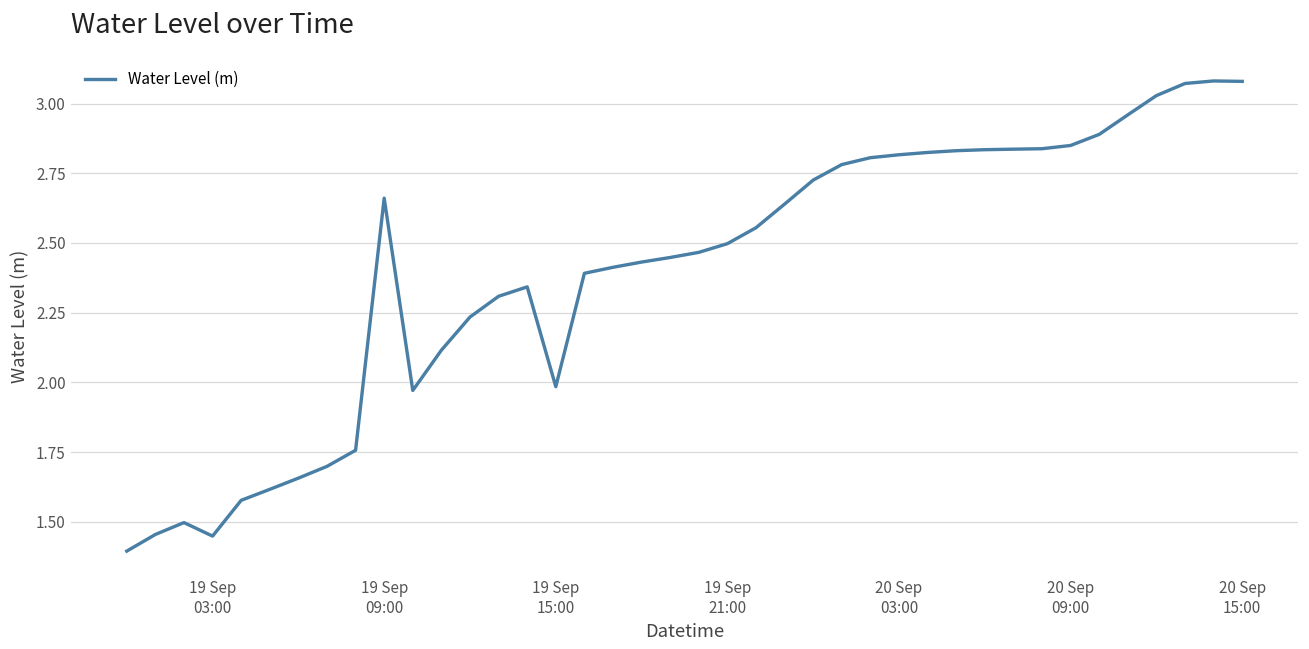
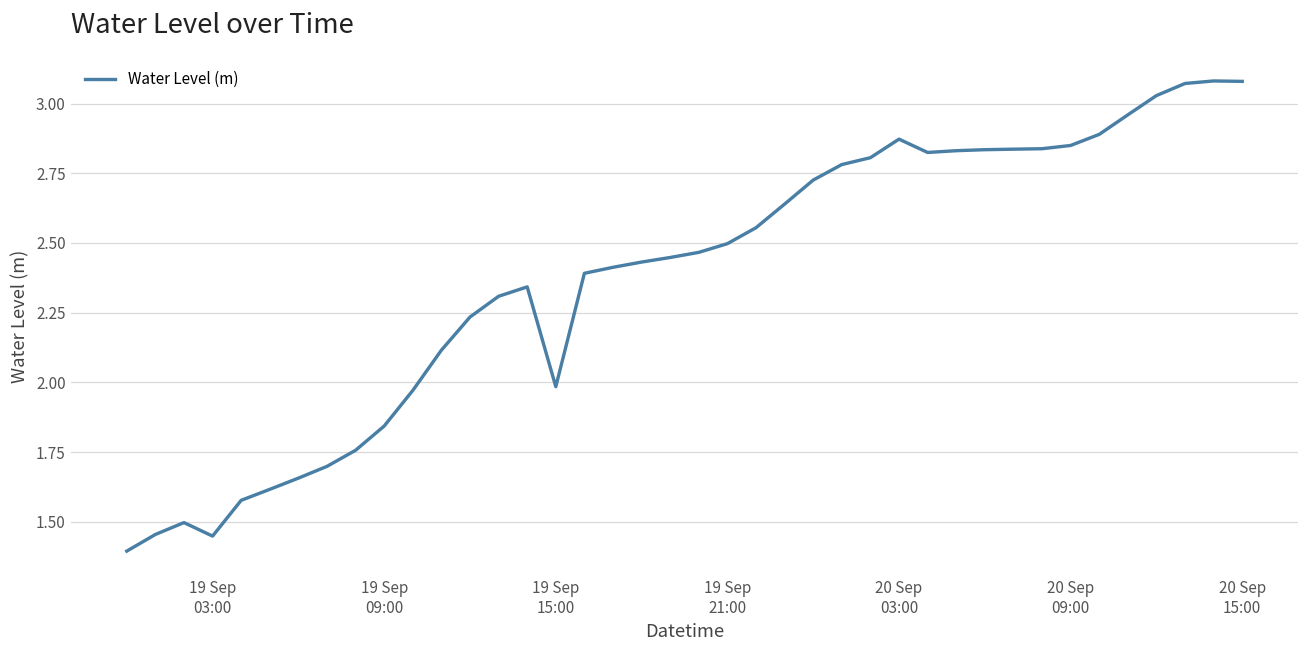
  {
    "19 Sep 03:00": 1.45,
-   "19 Sep 09:00": 2.66,
+   "19 Sep 09:00": 1.84,
    "19 Sep 15:00": 1.98,
    "19 Sep 21:00": 2.50,
-   "20 Sep 03:00": 2.82,
+   "20 Sep 03:00": 2.87,
    "20 Sep 09:00": 2.85,
    "20 Sep 15:00": 3.08
  }
